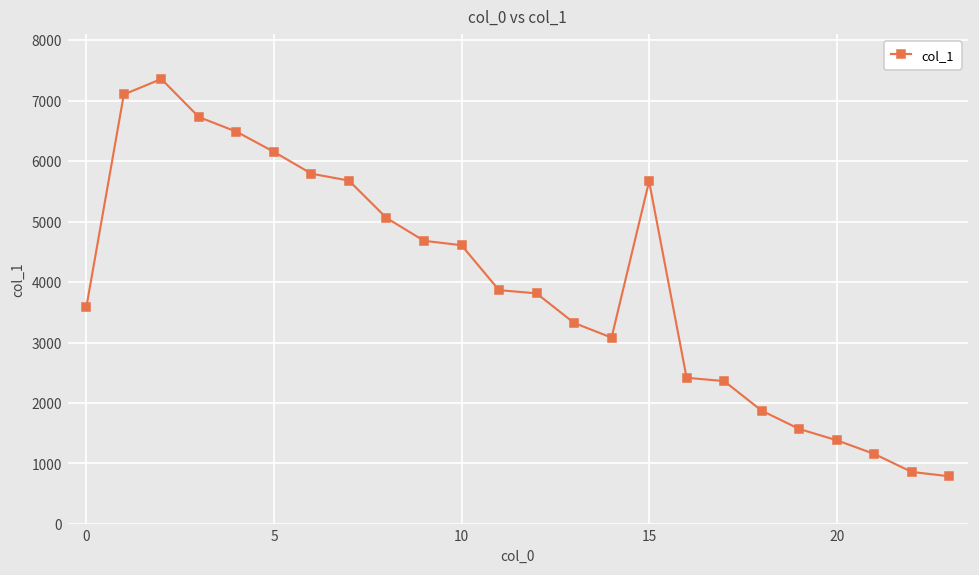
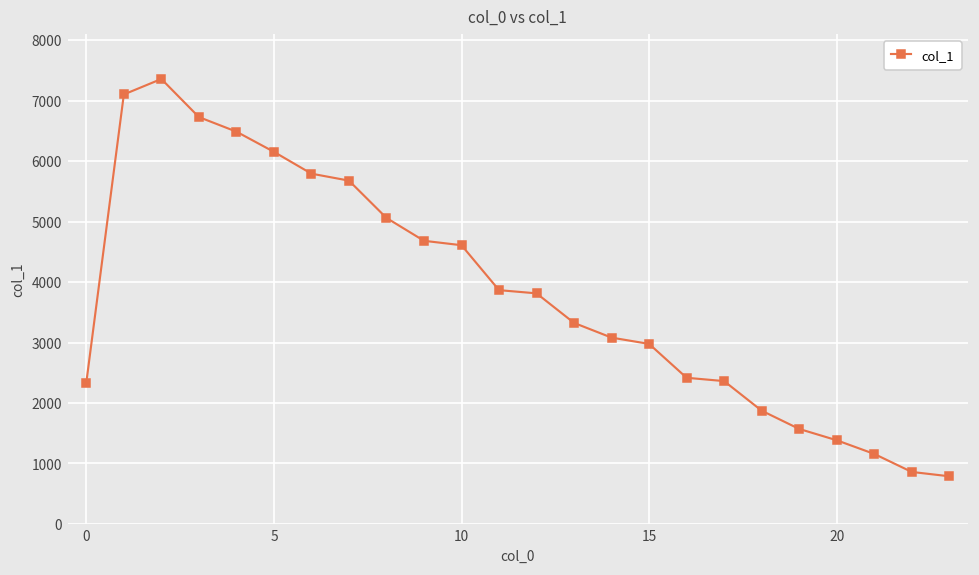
  {
-   "0": 3600,
+   "0": 2300,
    "5": 6200,
    "10": 4600,
-   "15": 5700,
+   "15": 3000,
    "20": 1400
  }
